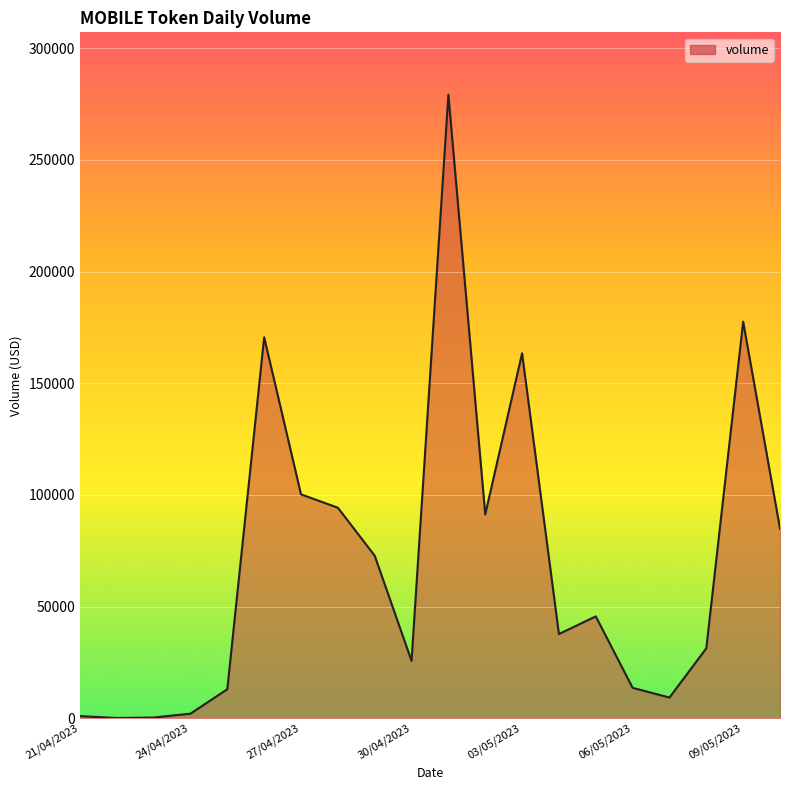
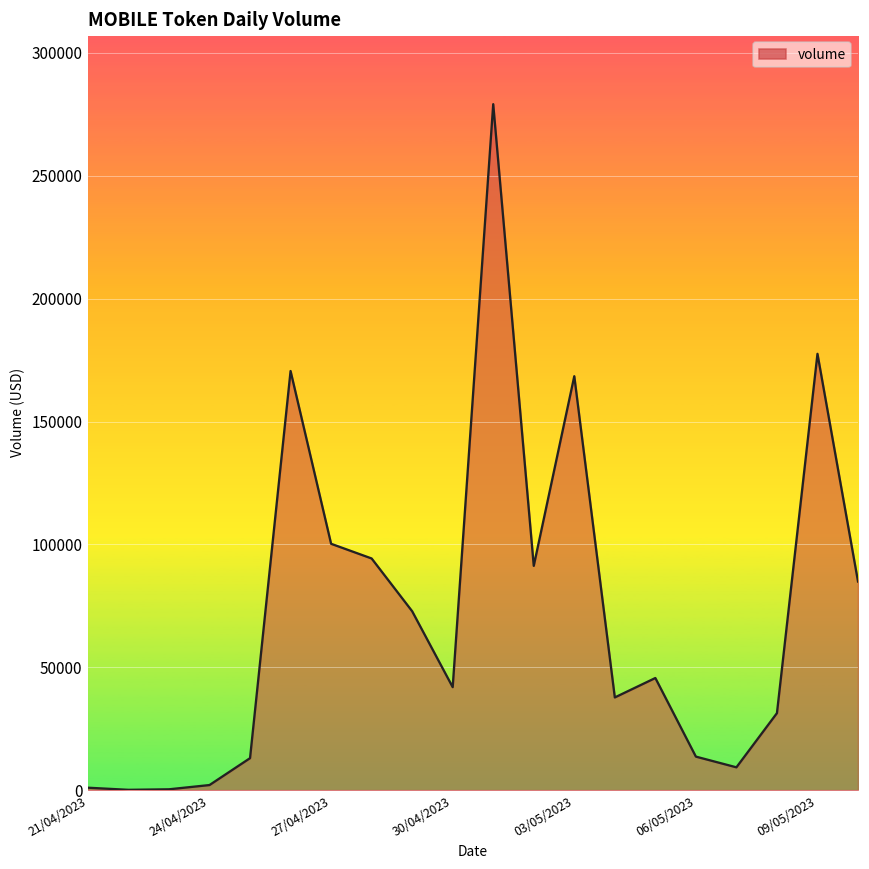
  {
    "21/04/2023": 1000,
    "24/04/2023": 2000,
    "27/04/2023": 100000,
-   "30/04/2023": 26000,
-   "03/05/2023": 163000,
+   "30/04/2023": 42000,
+   "03/05/2023": 168000,
    "06/05/2023": 14000,
    "09/05/2023": 178000
  }
